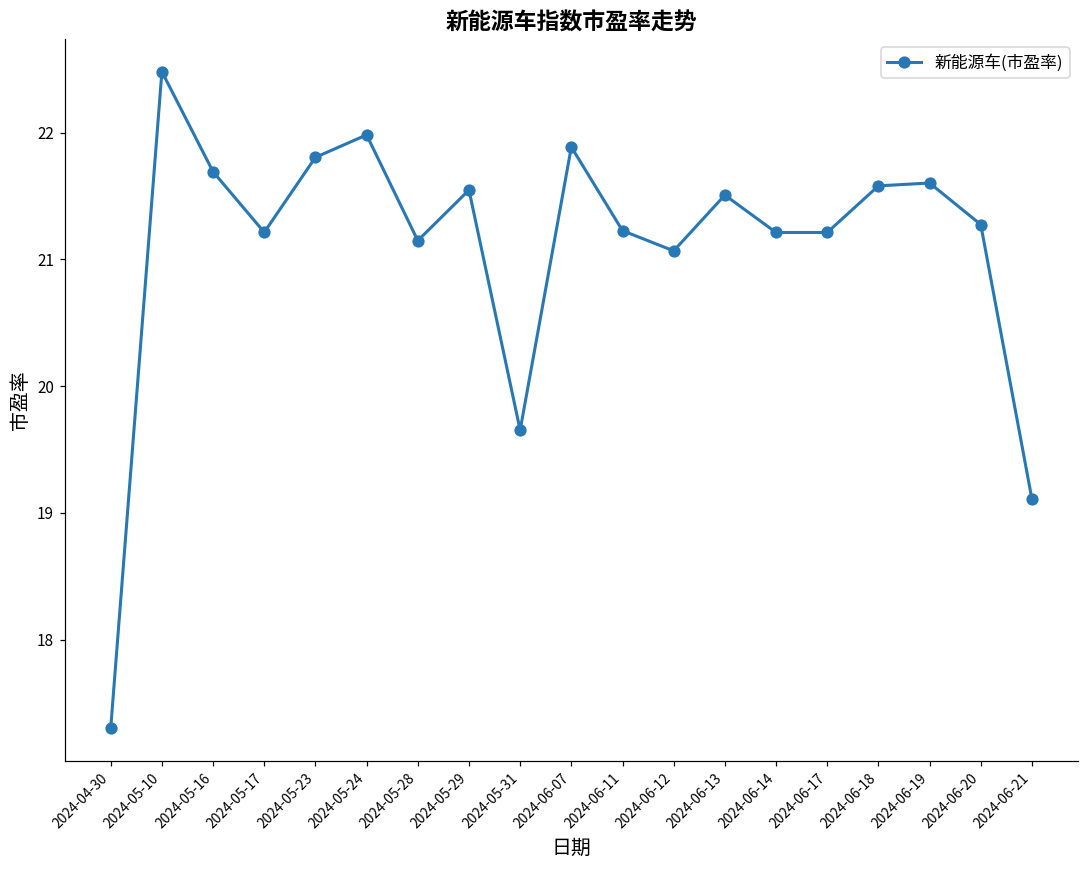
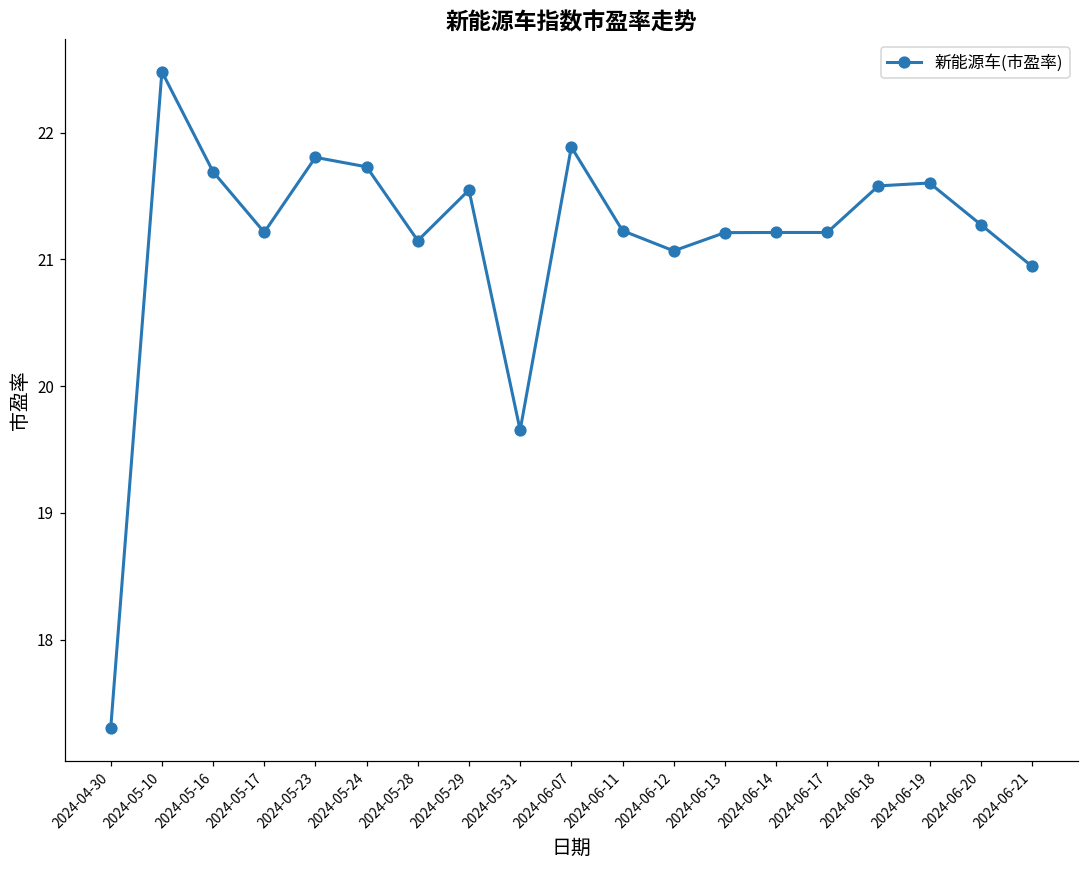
  {
    "2024-04-30": 17.30,
    "2024-05-10": 22.48,
    "2024-05-16": 21.69,
    "2024-05-17": 21.21,
    "2024-05-23": 21.81,
-   "2024-05-24": 21.98,
+   "2024-05-24": 21.73,
    "2024-05-28": 21.15,
    "2024-05-29": 21.55,
    "2024-05-31": 19.65,
    "2024-06-07": 21.89,
    "2024-06-11": 21.23,
    "2024-06-12": 21.07,
-   "2024-06-13": 21.51,
+   "2024-06-13": 21.21,
    "2024-06-14": 21.21,
    "2024-06-17": 21.21,
    "2024-06-18": 21.58,
    "2024-06-19": 21.60,
    "2024-06-20": 21.28,
-   "2024-06-21": 19.11
+   "2024-06-21": 20.95
  }
